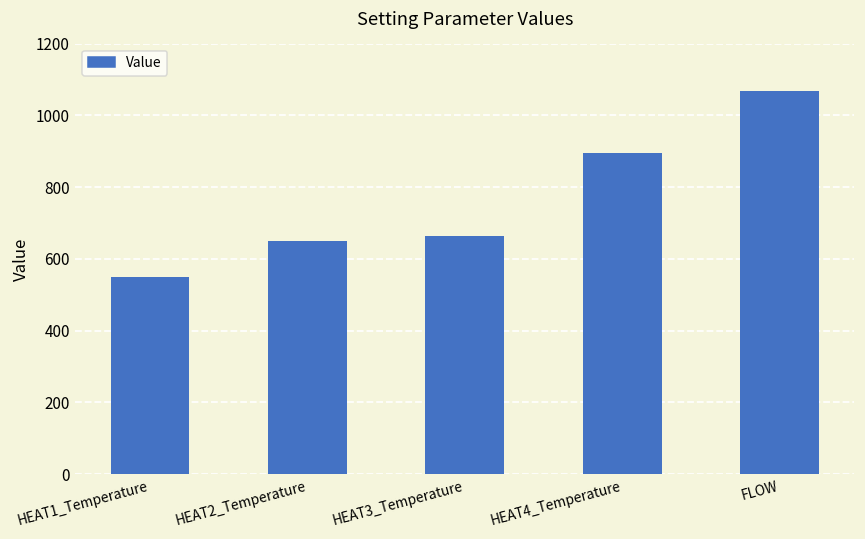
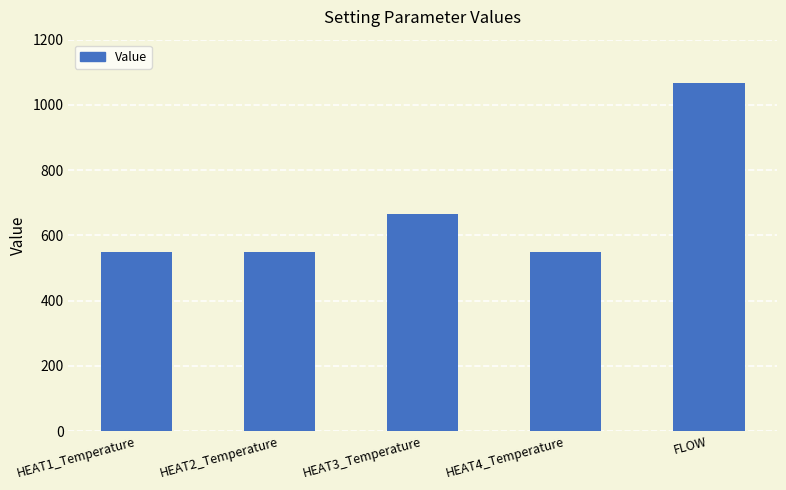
  {
    "HEAT1_Temperature": 550,
-   "HEAT2_Temperature": 650,
+   "HEAT2_Temperature": 550,
    "HEAT3_Temperature": 660,
-   "HEAT4_Temperature": 900,
+   "HEAT4_Temperature": 550,
    "FLOW": 1070
  }
